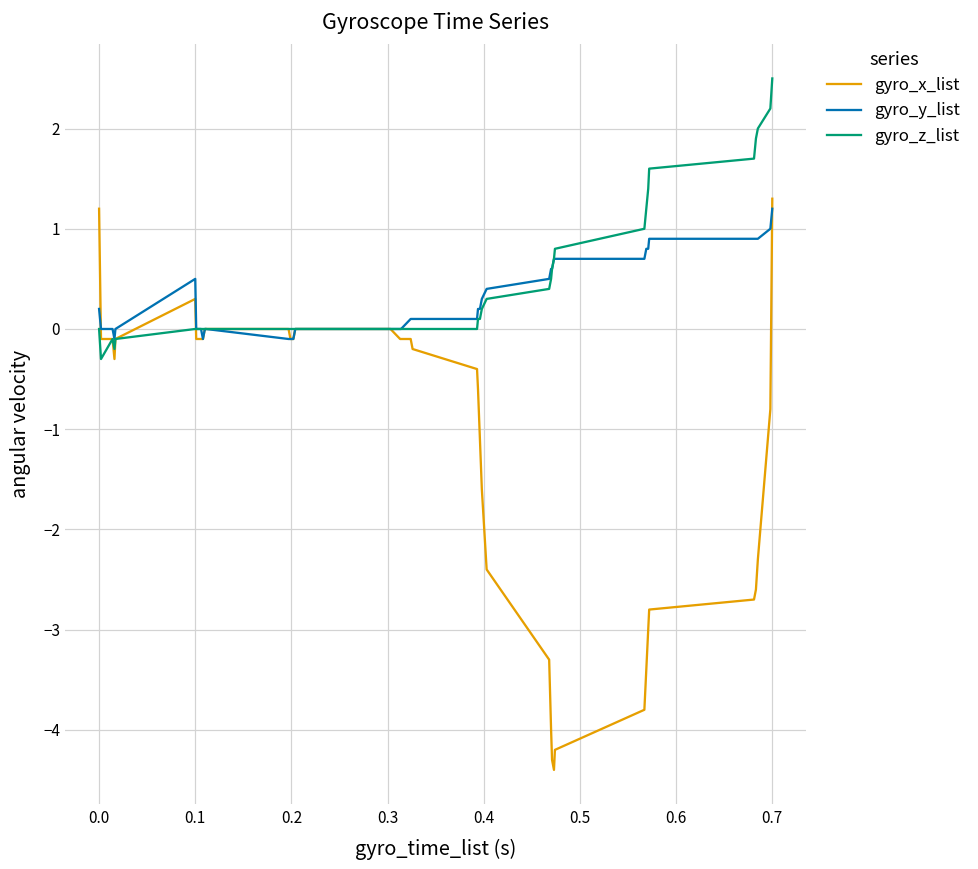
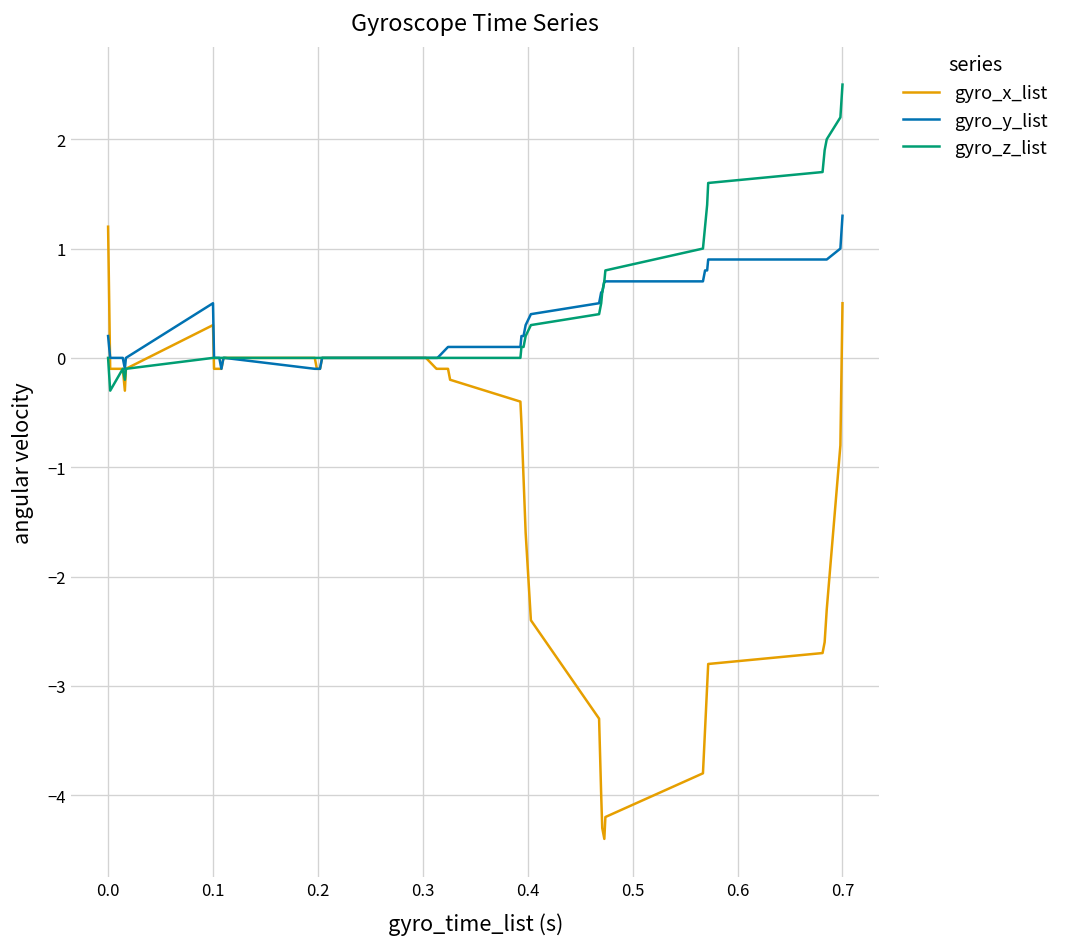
  {
    "gyro_x_list": {
      "0.0": 1.2,
      "0.1": 0.3,
-     "0.7": 1.3
+     "0.7": 0.5
    },
    "gyro_y_list": {
      "0.0": 0.2,
      "0.1": 0.5,
-     "0.7": 1.2
+     "0.7": 1.3
    },
    "gyro_z_list": {
      "0.7": 2.5
    }
  }
